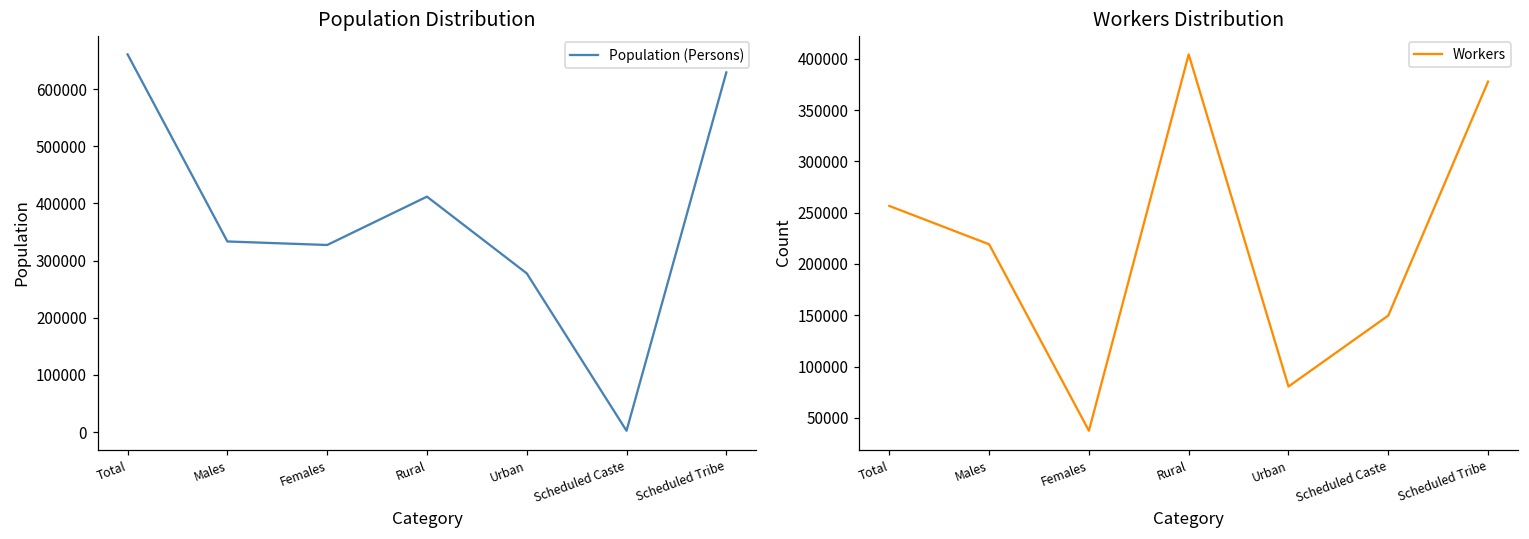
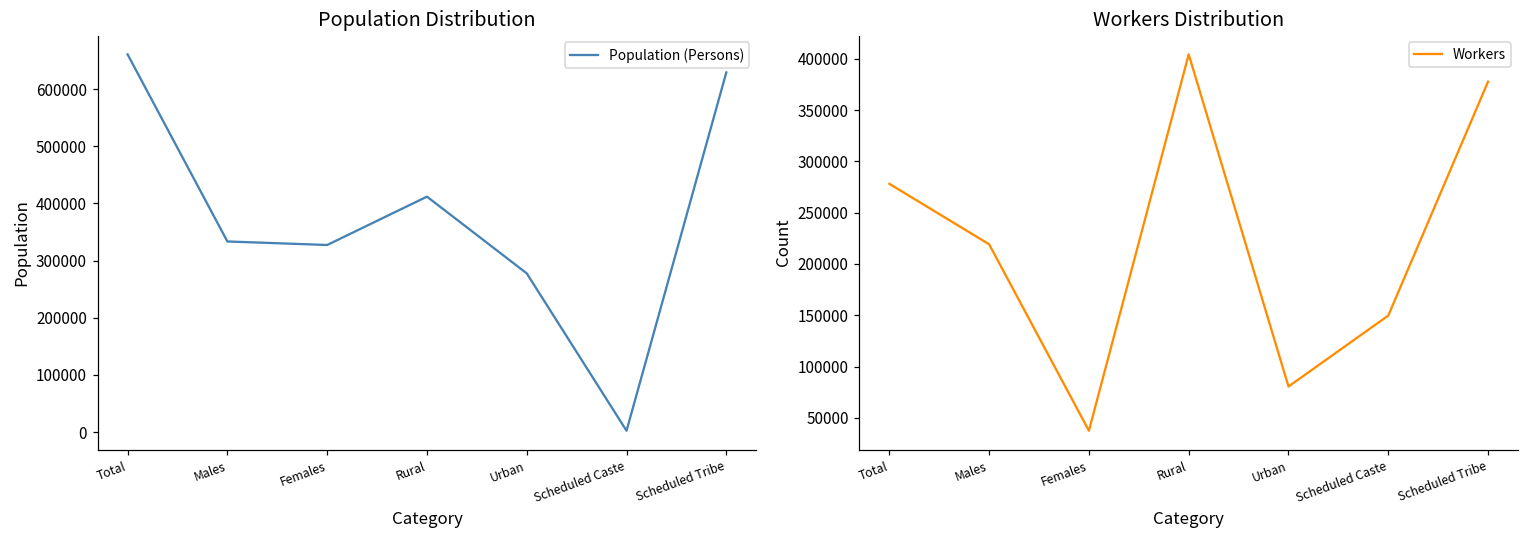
  {
    "Population Distribution": {
      "Total": 660000,
      "Males": 330000,
      "Females": 330000,
      "Rural": 410000,
      "Urban": 280000,
      "Scheduled Caste": 0,
      "Scheduled Tribe": 630000
    },
    "Workers Distribution": {
-     "Total": 260000,
+     "Total": 280000,
      "Males": 220000,
      "Females": 40000,
      "Rural": 400000,
      "Urban": 80000,
      "Scheduled Caste": 150000,
      "Scheduled Tribe": 380000
    }
  }
